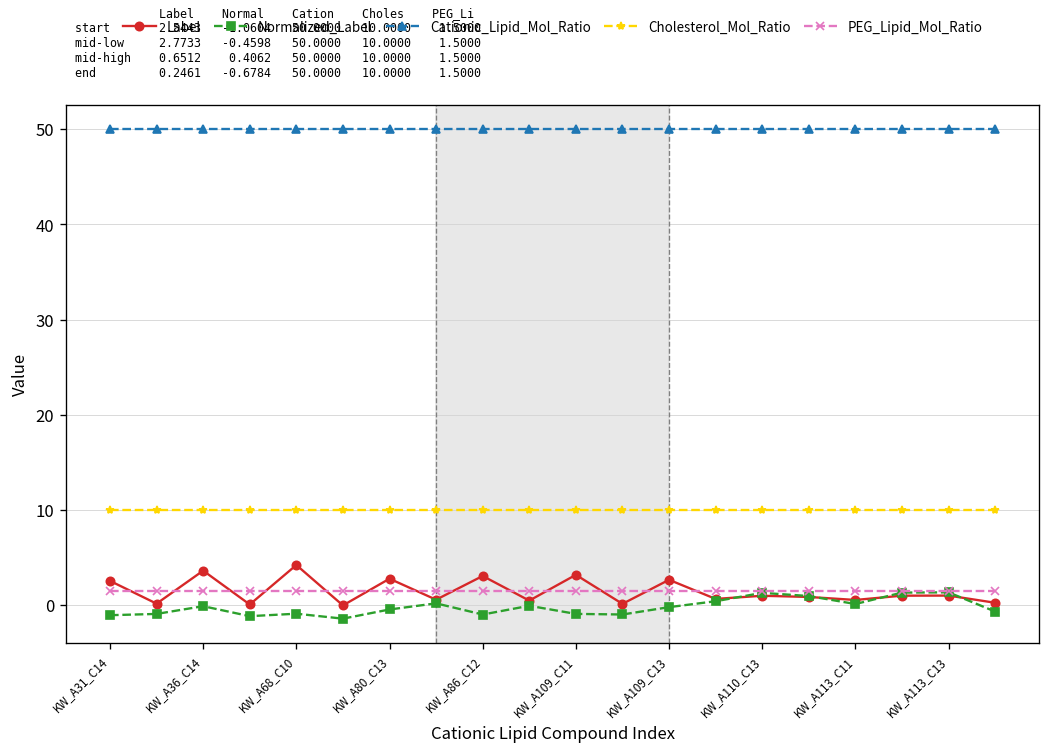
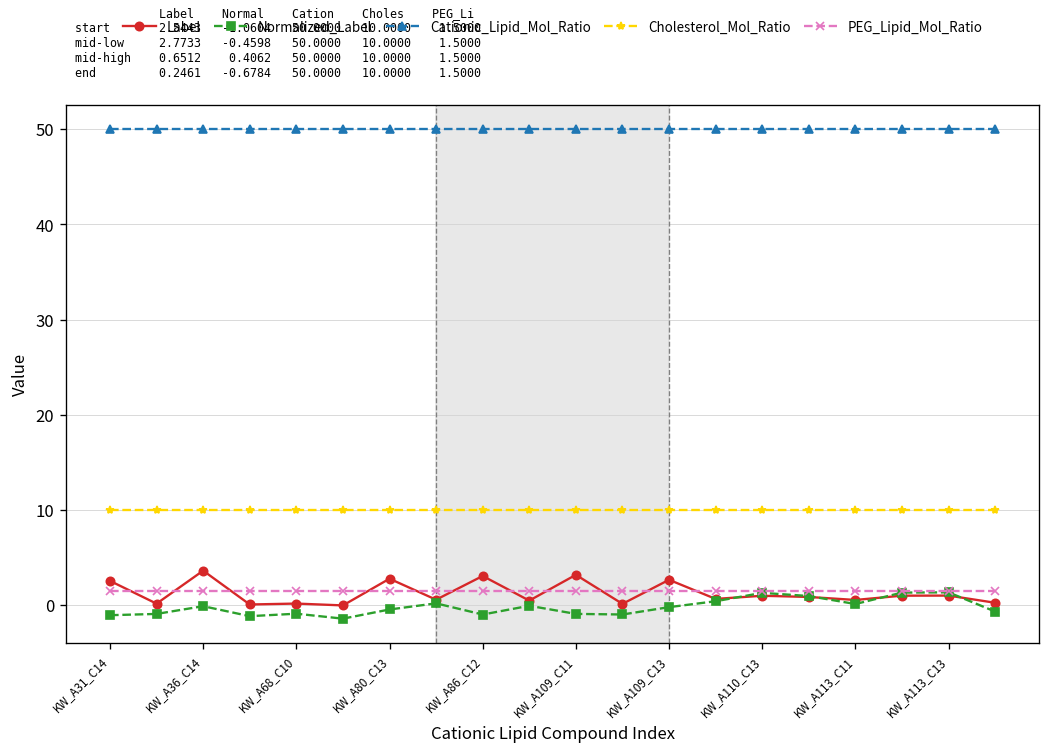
  {
    "Label": {
      "KW_A31_C14": 3,
      "KW_A36_C14": 4,
-     "KW_A68_C10": 4,
+     "KW_A68_C10": 0,
      "KW_A80_C13": 3,
      "KW_A86_C12": 3,
      "KW_A109_C11": 3,
      "KW_A109_C13": 3,
      "KW_A113_C11": 1,
      "KW_A113_C13": 1
    },
    "Normalized_Label": {
      "KW_A31_C14": -1,
      "KW_A36_C14": 0,
      "KW_A68_C10": -1,
      "KW_A80_C13": 0,
      "KW_A86_C12": -1,
      "KW_A109_C11": -1,
      "KW_A109_C13": 0,
      "KW_A113_C11": 0
    },
    "Cationic_Lipid_Mol_Ratio": {
      "KW_A31_C14": 50,
      "KW_A36_C14": 50,
      "KW_A68_C10": 50,
      "KW_A80_C13": 50,
      "KW_A86_C12": 50,
      "KW_A109_C11": 50,
      "KW_A109_C13": 50,
      "KW_A110_C13": 50,
      "KW_A113_C11": 50,
      "KW_A113_C13": 50
    },
    "Cholesterol_Mol_Ratio": {
      "KW_A31_C14": 10,
      "KW_A36_C14": 10,
      "KW_A68_C10": 10,
      "KW_A80_C13": 10,
      "KW_A86_C12": 10,
      "KW_A109_C11": 10,
      "KW_A109_C13": 10,
      "KW_A110_C13": 10,
      "KW_A113_C11": 10,
      "KW_A113_C13": 10
    },
    "PEG_Lipid_Mol_Ratio": {
      "KW_A31_C14": 2,
      "KW_A36_C14": 2,
      "KW_A68_C10": 2,
      "KW_A80_C13": 2,
      "KW_A86_C12": 2,
      "KW_A109_C11": 2,
      "KW_A109_C13": 2,
      "KW_A113_C11": 2
    }
  }
